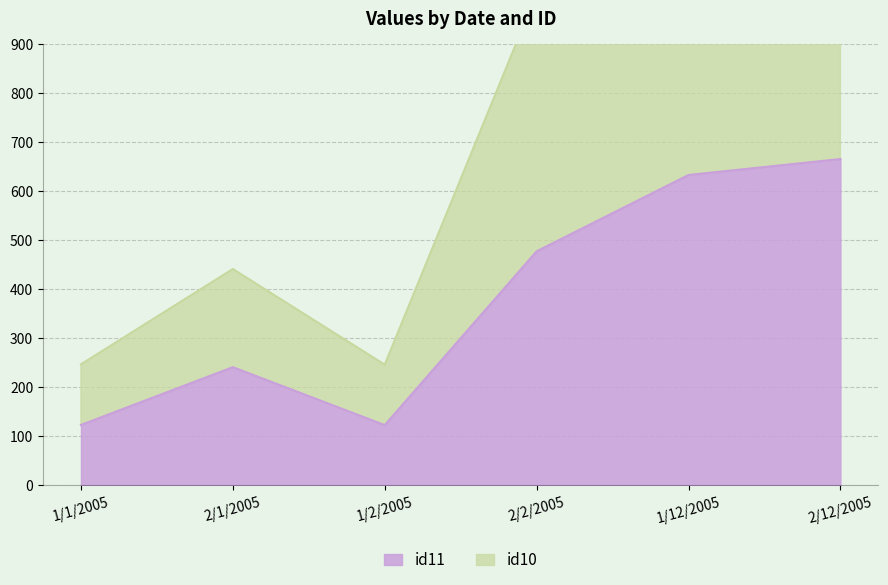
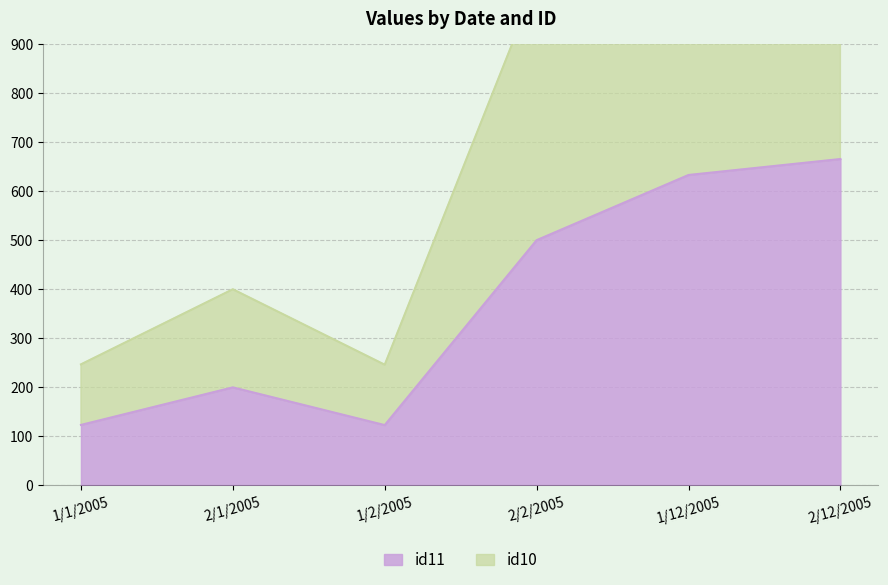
  {
    "id11": {
      "1/1/2005": 120,
-     "2/1/2005": 240,
+     "2/1/2005": 200,
      "1/2/2005": 120,
-     "2/2/2005": 480,
+     "2/2/2005": 500,
      "1/12/2005": 630,
      "2/12/2005": 670
    },
    "id10": {
      "1/1/2005": 120,
      "2/1/2005": 200,
      "1/2/2005": 120
    }
  }
